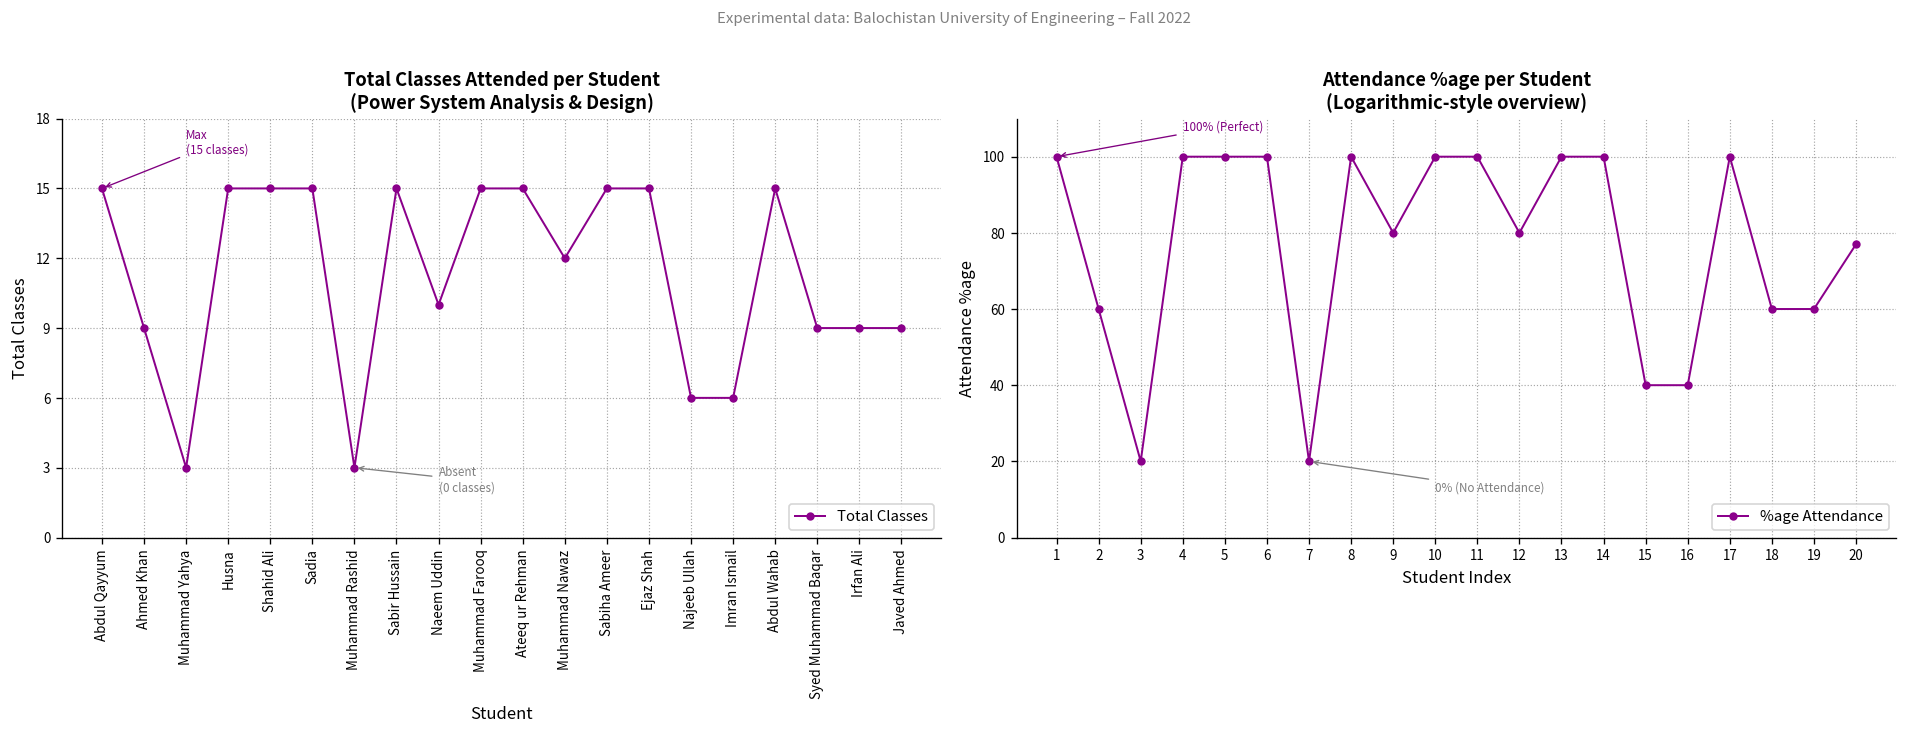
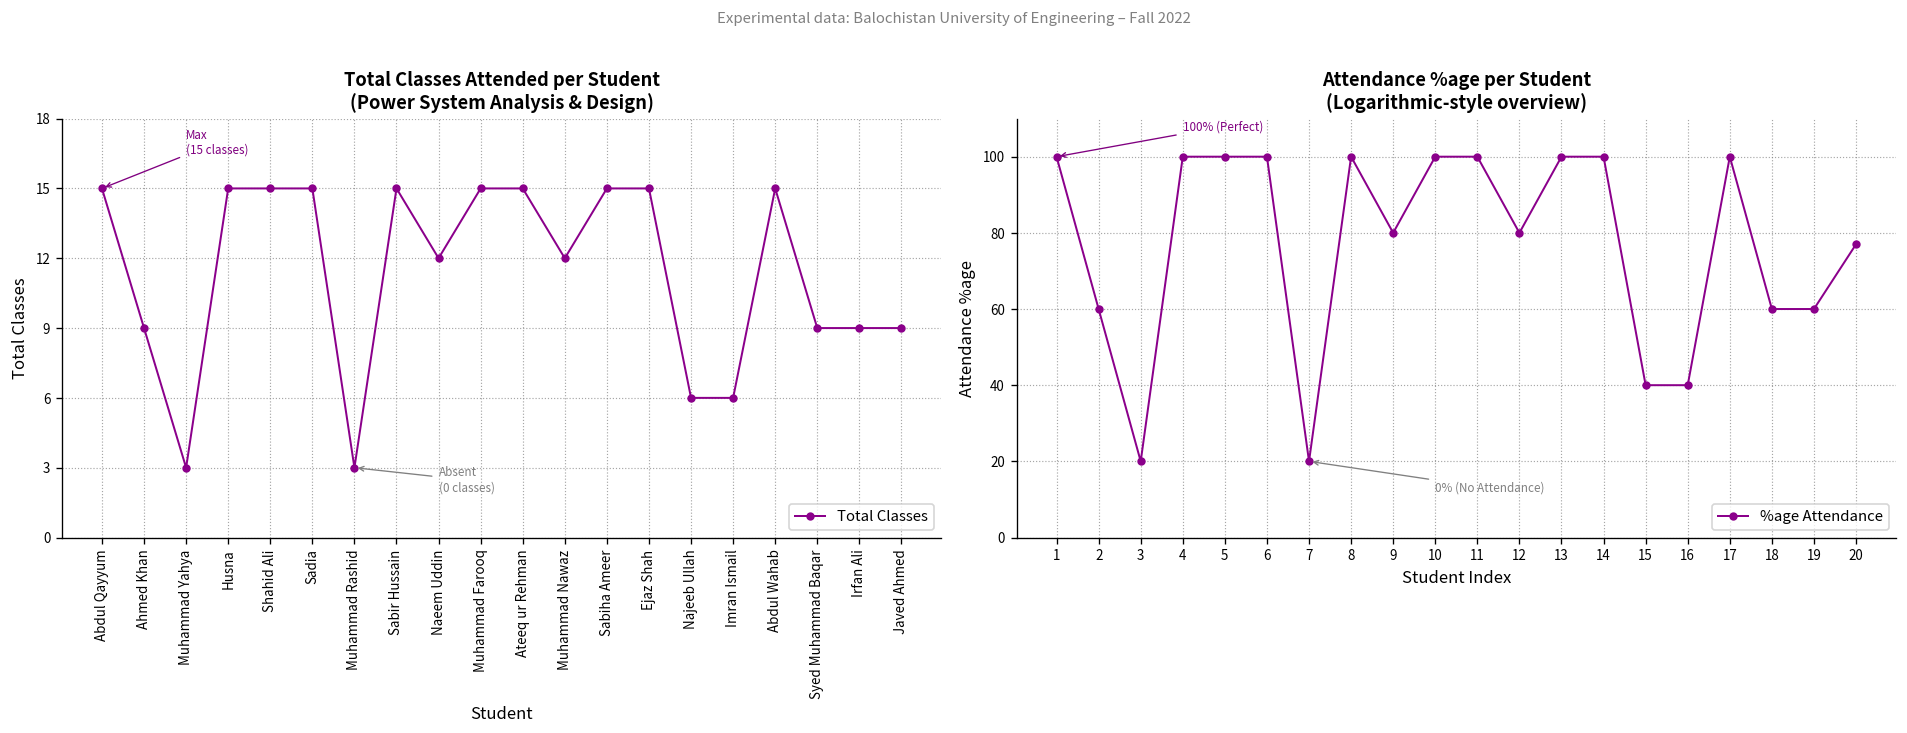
  {
    "Total Classes Attended per Student (Power System Analysis & Design)": {
      "Abdul Qayyum": 15,
      "Ahmed Khan": 9,
      "Muhammad Yahya": 3,
      "Shahid Ali": 15,
      "Sadia": 15,
      "Sabir Hussain": 15,
-     "Naeem Uddin": 10,
+     "Naeem Uddin": 12,
      "Muhammad Farooq": 15,
      "Ateeq ur Rehman": 15,
      "Muhammad Nawaz": 12,
      "Sabiha Ameer": 15,
      "Ejaz Shah": 15,
      "Najeeb Ullah": 6,
      "Imran Ismail": 6,
      "Abdul Wahab": 15,
      "Syed Muhammad Baqar": 9,
      "Irfan Ali": 9,
      "Javed Ahmed": 9
    },
    "Attendance %age per Student (Logarithmic-style overview)": {
      "1": 100,
      "2": 60,
      "3": 20,
      "6": 100,
      "8": 100,
      "9": 80,
      "10": 100,
      "11": 100,
      "12": 80,
      "13": 100,
      "14": 100,
      "15": 40,
      "16": 40,
      "17": 100,
      "18": 60,
      "19": 60,
      "20": 77
    }
  }
